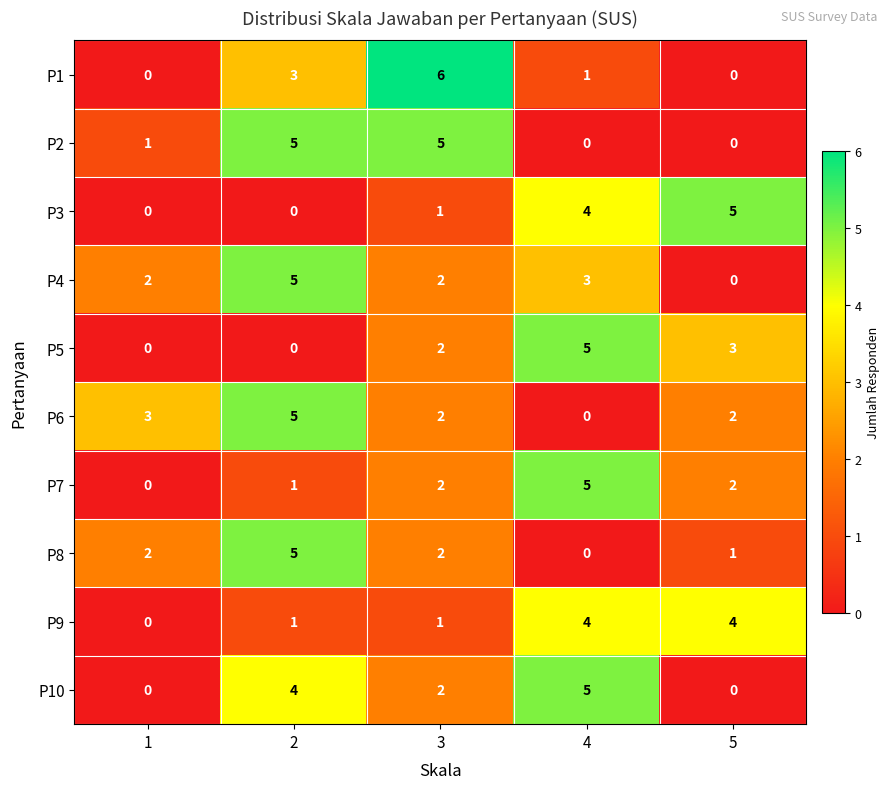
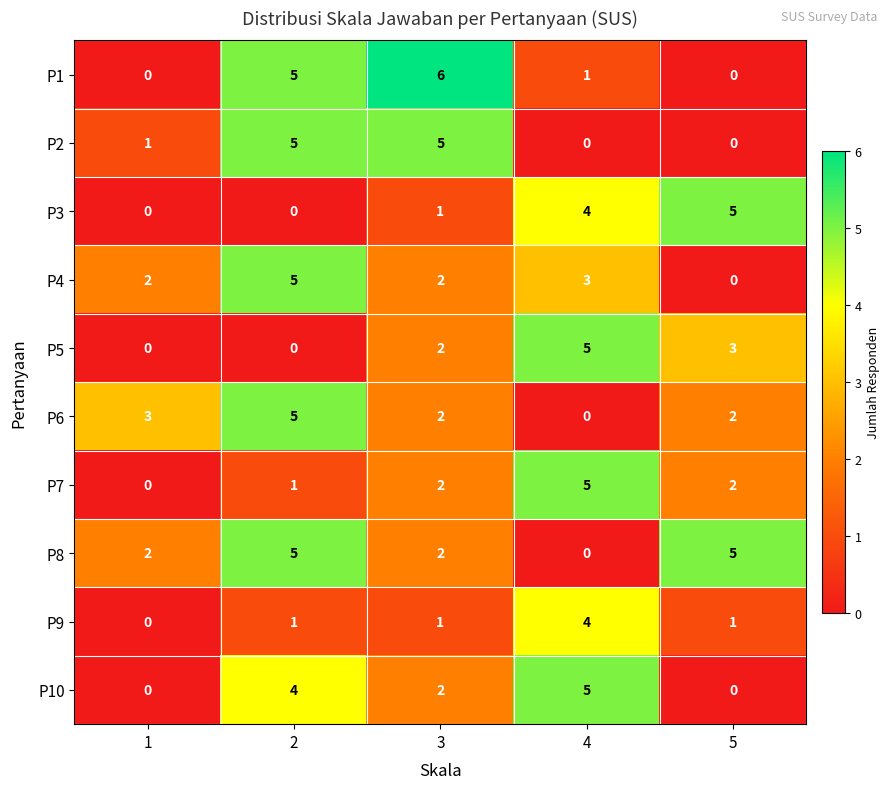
  {
    "P1": {
      "1": 0,
-     "2": 3,
+     "2": 5,
      "3": 6,
      "4": 1,
      "5": 0
    },
    "P2": {
      "1": 1,
      "2": 5,
      "3": 5,
      "4": 0,
      "5": 0
    },
    "P3": {
      "1": 0,
      "2": 0,
      "3": 1,
      "4": 4,
      "5": 5
    },
    "P4": {
      "1": 2,
      "2": 5,
      "3": 2,
      "4": 3,
      "5": 0
    },
    "P5": {
      "1": 0,
      "2": 0,
      "3": 2,
      "4": 5,
      "5": 3
    },
    "P6": {
      "1": 3,
      "2": 5,
      "3": 2,
      "4": 0,
      "5": 2
    },
    "P7": {
      "1": 0,
      "2": 1,
      "3": 2,
      "4": 5,
      "5": 2
    },
    "P8": {
      "1": 2,
      "2": 5,
      "3": 2,
      "4": 0,
-     "5": 1
+     "5": 5
    },
    "P9": {
      "1": 0,
      "2": 1,
      "3": 1,
      "4": 4,
-     "5": 4
+     "5": 1
    },
    "P10": {
      "1": 0,
      "2": 4,
      "3": 2,
      "4": 5,
      "5": 0
    }
  }
